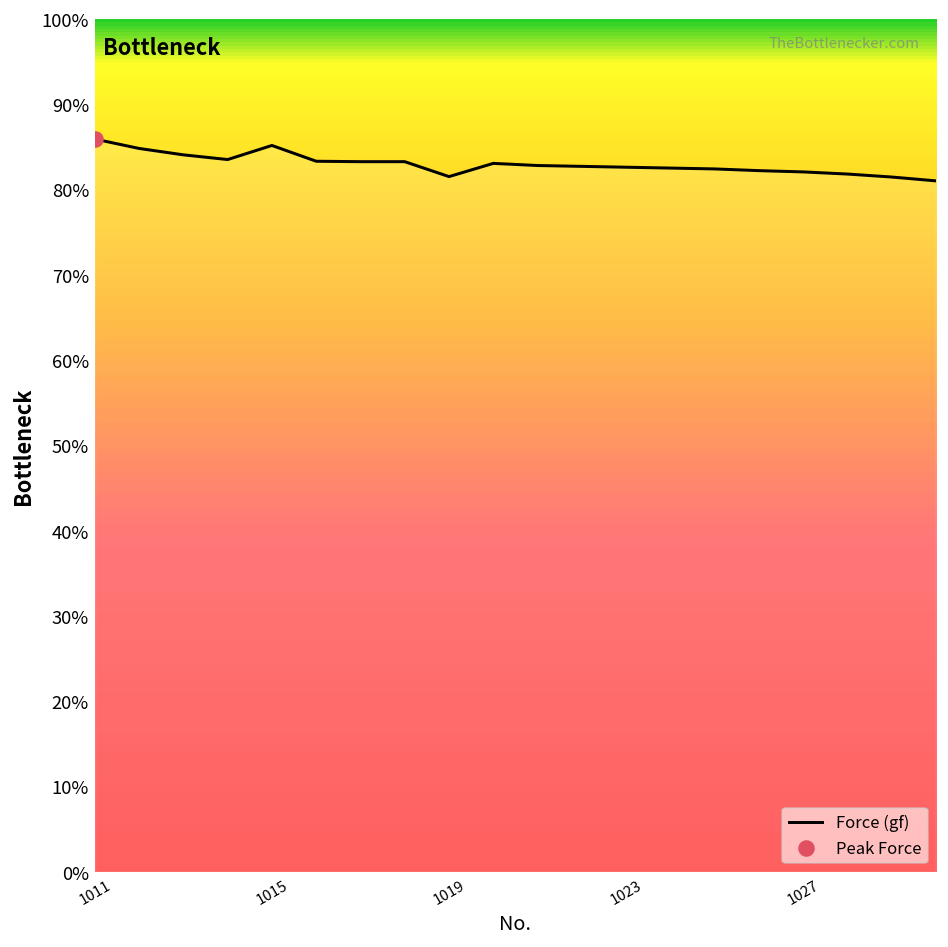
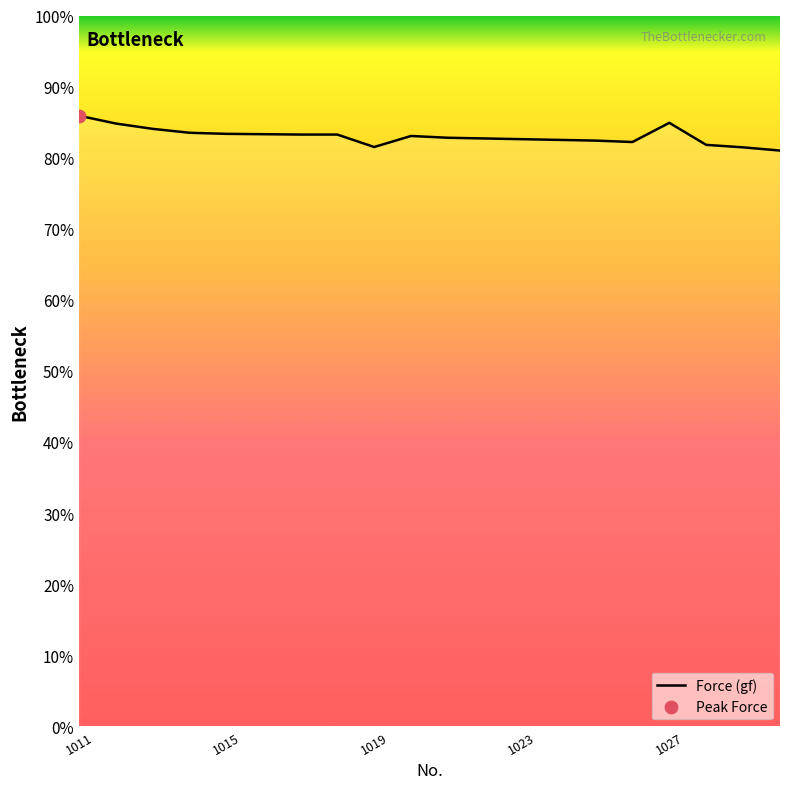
  {
    "Force (gf)": {
-     "1015": "85%",
+     "1015": "83%",
      "1019": "82%",
      "1023": "83%",
-     "1027": "82%"
+     "1027": "85%"
    }
  }
